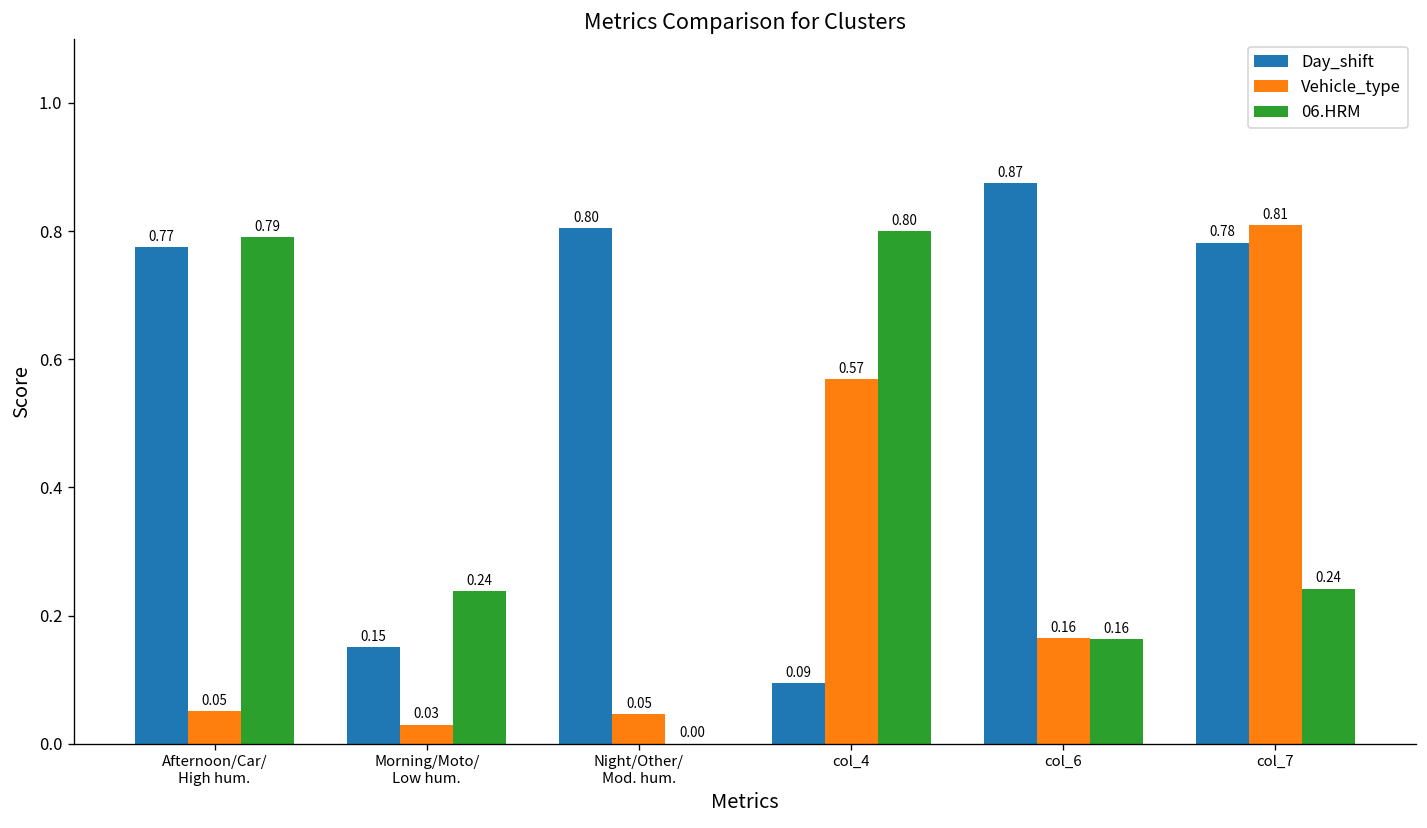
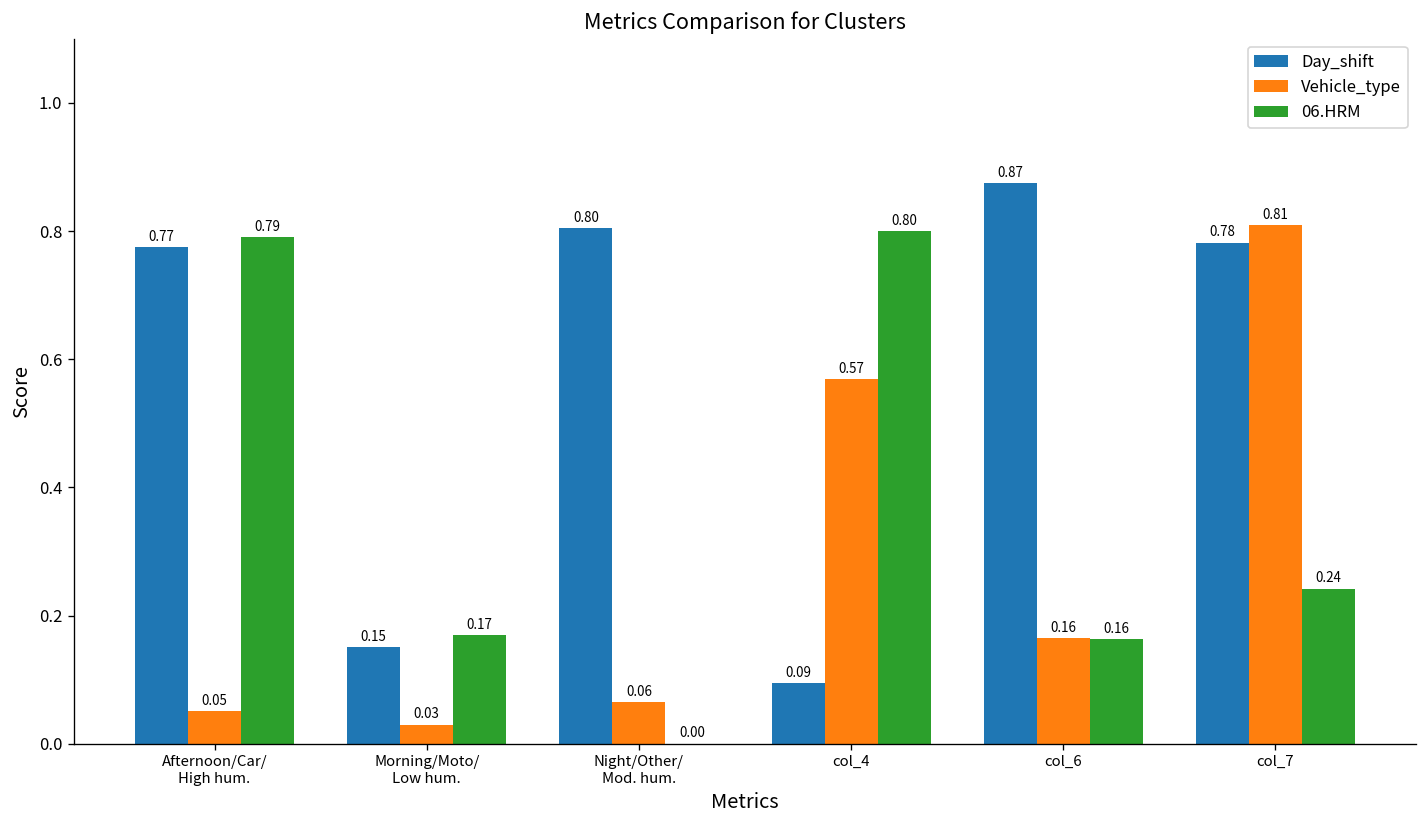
  {
    "Day_shift": {
      "Afternoon/Car/ High hum.": 0.77,
      "Morning/Moto/ Low hum.": 0.15,
      "Night/Other/ Mod. hum.": 0.80,
      "col_4": 0.09,
      "col_6": 0.87,
      "col_7": 0.78
    },
    "Vehicle_type": {
      "Afternoon/Car/ High hum.": 0.05,
      "Morning/Moto/ Low hum.": 0.03,
-     "Night/Other/ Mod. hum.": 0.05,
+     "Night/Other/ Mod. hum.": 0.06,
      "col_4": 0.57,
      "col_6": 0.16,
      "col_7": 0.81
    },
    "06.HRM": {
      "Afternoon/Car/ High hum.": 0.79,
-     "Morning/Moto/ Low hum.": 0.24,
+     "Morning/Moto/ Low hum.": 0.17,
      "Night/Other/ Mod. hum.": 0.00,
      "col_4": 0.80,
      "col_6": 0.16,
      "col_7": 0.24
    }
  }
